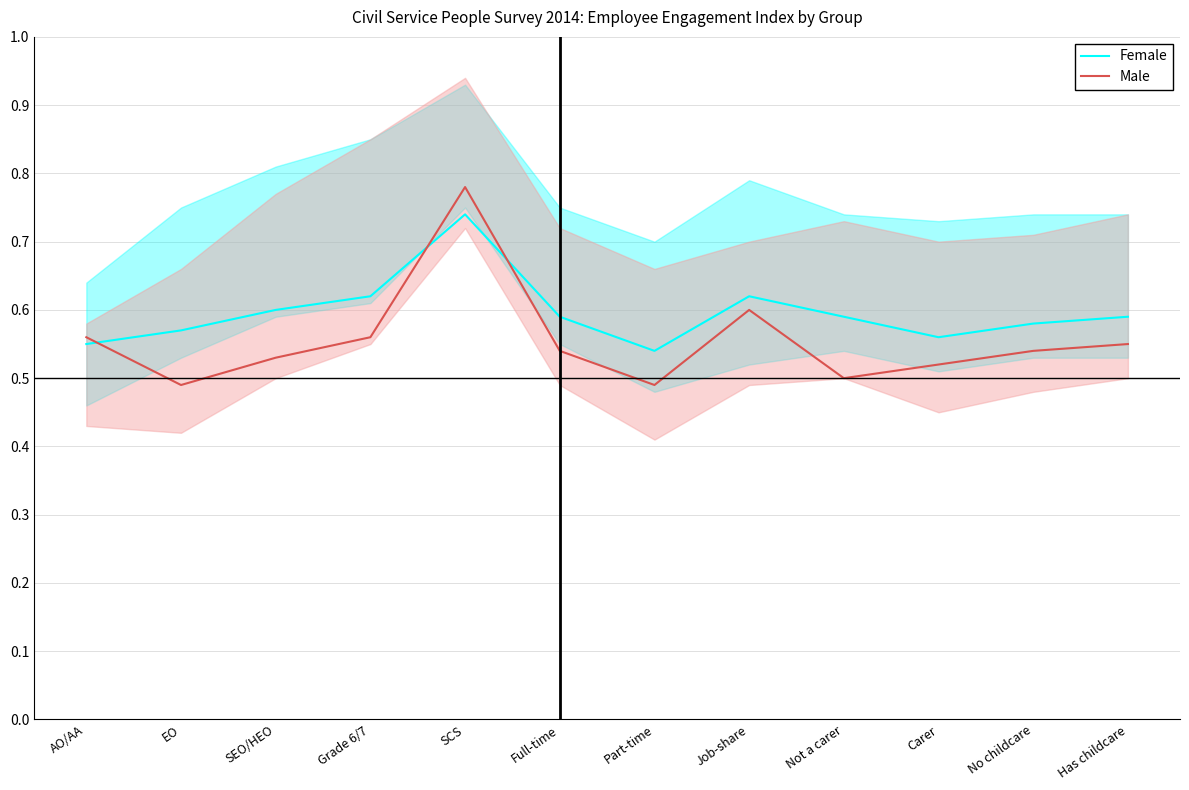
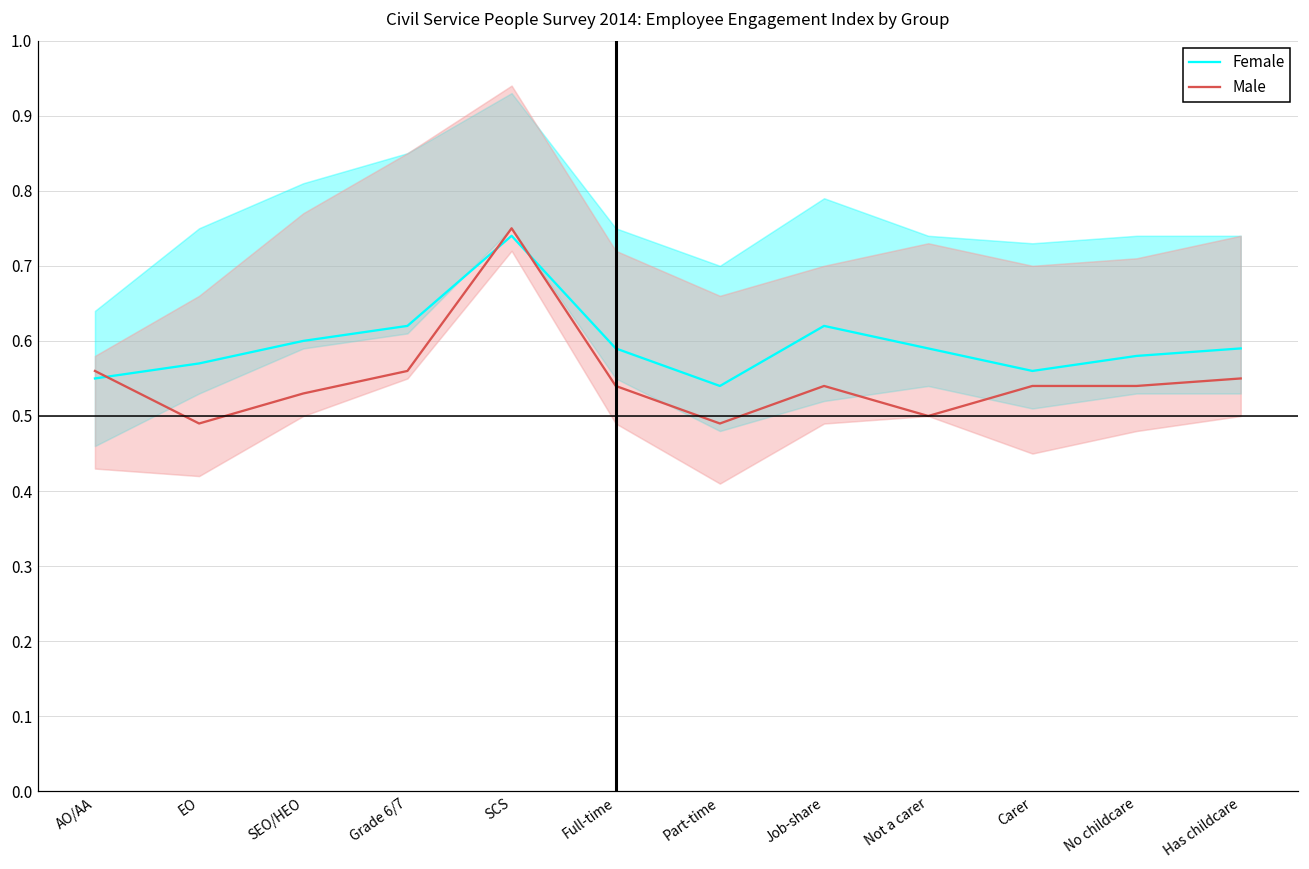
  {
    "Male": {
      "AO/AA": 0.56,
      "EO": 0.49,
      "SEO/HEO": 0.53,
      "Grade 6/7": 0.56,
-     "SCS": 0.78,
+     "SCS": 0.75,
      "Full-time": 0.54,
      "Part-time": 0.49,
-     "Job-share": 0.60,
+     "Job-share": 0.54,
      "Not a carer": 0.50,
-     "Carer": 0.52,
+     "Carer": 0.54,
      "No childcare": 0.54,
      "Has childcare": 0.55
    }
  }
